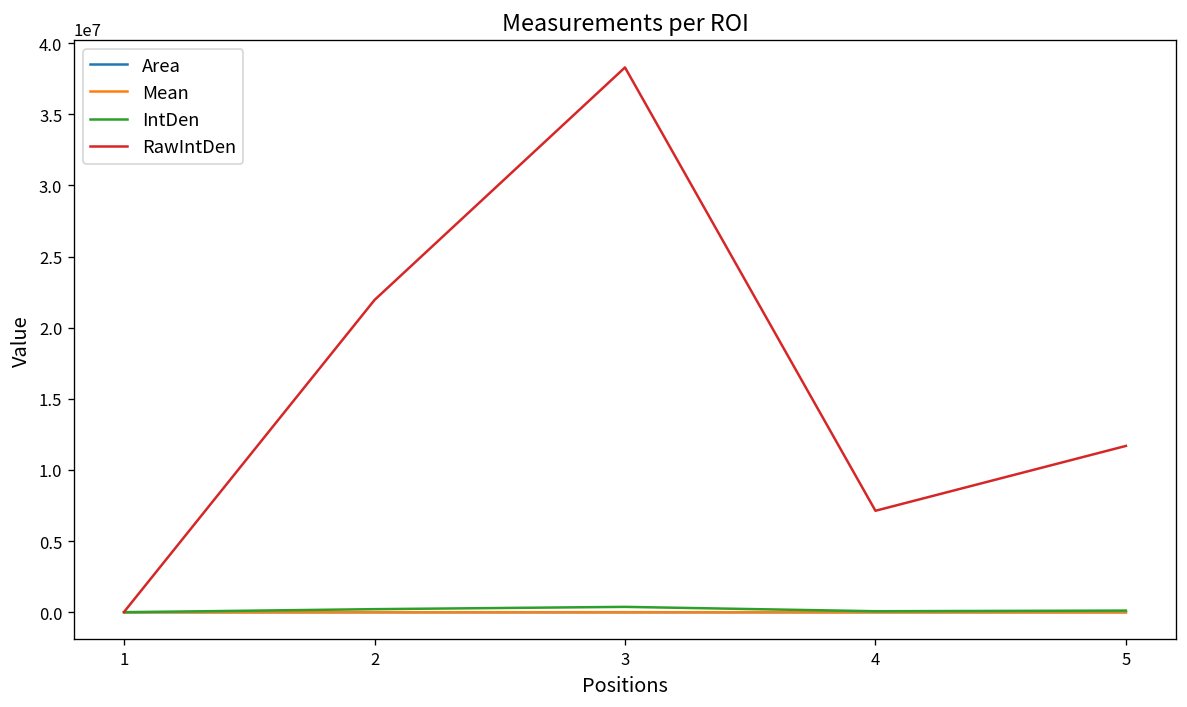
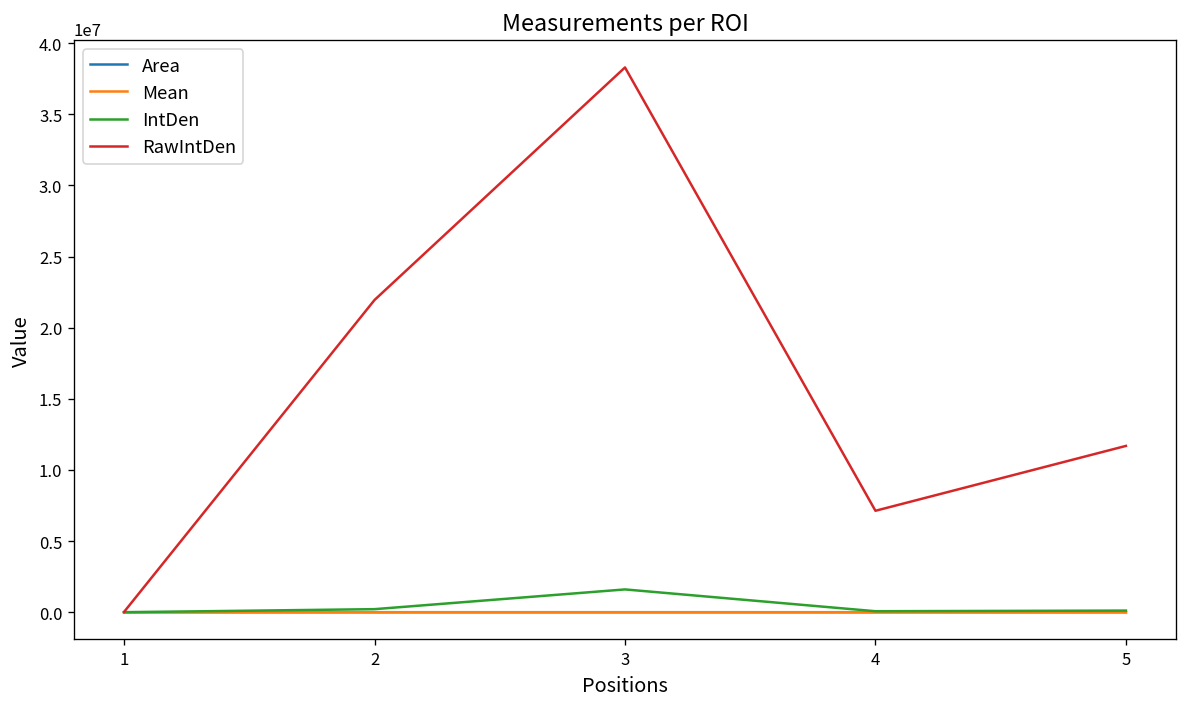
  {
    "Mean": {
      "3": 0
    },
    "IntDen": {
-     "3": 400000
+     "3": 1600000
    },
    "RawIntDen": {
      "2": 21900000,
      "3": 38300000,
      "4": 7100000,
      "5": 11700000
    }
  }
